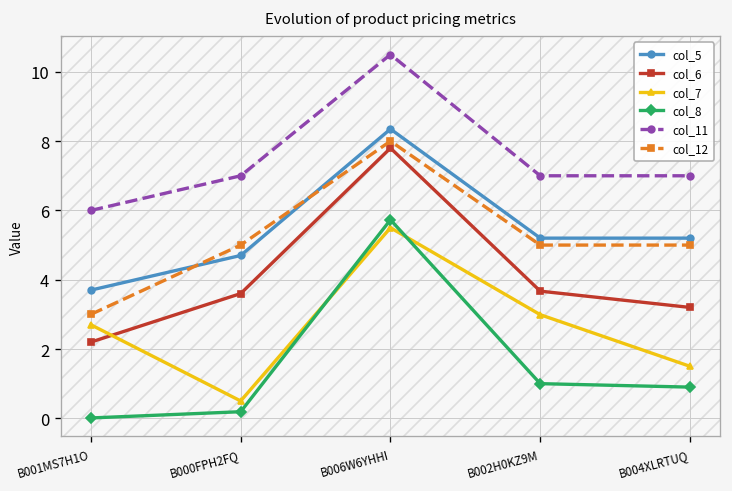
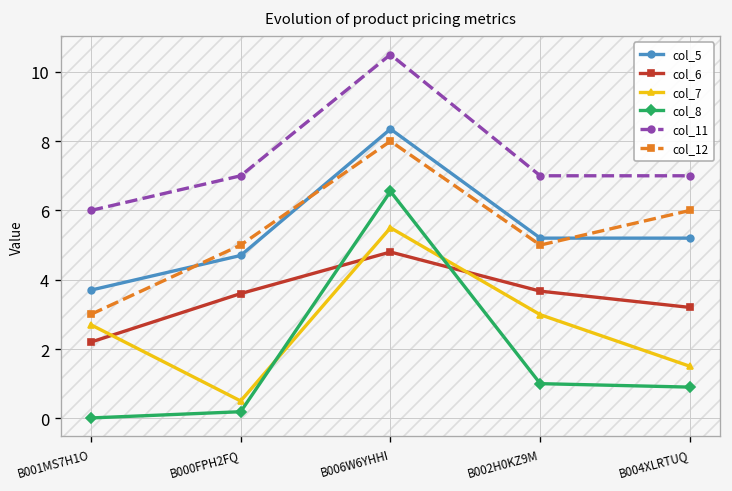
  {
    "col_5": {
      "B001MS7H1O": 3.7,
      "B000FPH2FQ": 4.7,
      "B006W6YHHI": 8.4,
      "B002H0KZ9M": 5.2,
      "B004XLRTUQ": 5.2
    },
    "col_6": {
      "B001MS7H1O": 2.2,
      "B000FPH2FQ": 3.6,
-     "B006W6YHHI": 7.8,
+     "B006W6YHHI": 4.8,
      "B002H0KZ9M": 3.7,
      "B004XLRTUQ": 3.2
    },
    "col_7": {
      "B001MS7H1O": 2.7,
      "B000FPH2FQ": 0.5,
      "B006W6YHHI": 5.5,
      "B002H0KZ9M": 3.0,
      "B004XLRTUQ": 1.5
    },
    "col_8": {
      "B001MS7H1O": 0.0,
      "B000FPH2FQ": 0.2,
-     "B006W6YHHI": 5.7,
+     "B006W6YHHI": 6.6,
      "B004XLRTUQ": 0.9
    },
    "col_11": {
      "B001MS7H1O": 6.0,
      "B000FPH2FQ": 7.0,
      "B006W6YHHI": 10.5,
      "B002H0KZ9M": 7.0,
      "B004XLRTUQ": 7.0
    },
    "col_12": {
      "B001MS7H1O": 3,
      "B000FPH2FQ": 5,
      "B006W6YHHI": 8,
      "B002H0KZ9M": 5,
-     "B004XLRTUQ": 5
+     "B004XLRTUQ": 6
    }
  }
